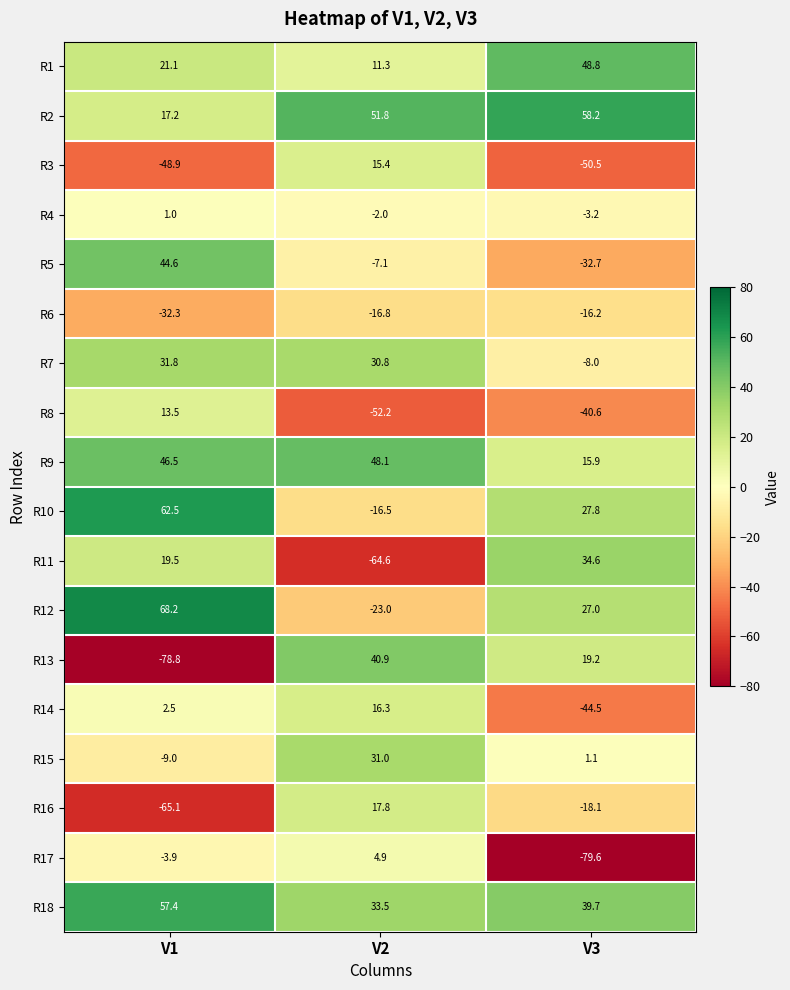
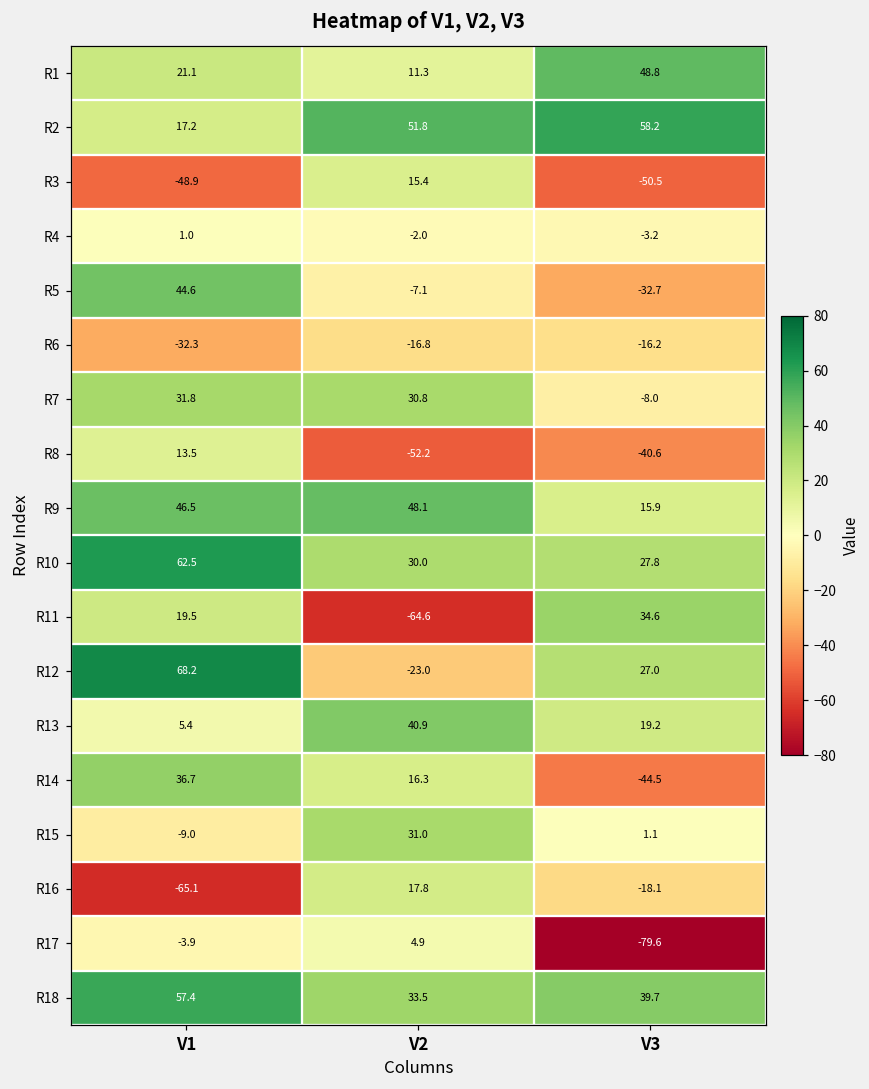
  {
    "R1": {
      "V1": 21.1,
      "V2": 11.3,
      "V3": 48.8
    },
    "R2": {
      "V1": 17.2,
      "V2": 51.8,
      "V3": 58.2
    },
    "R3": {
      "V1": -48.9,
      "V2": 15.4,
      "V3": -50.5
    },
    "R4": {
      "V1": 1.0,
      "V2": -2.0,
      "V3": -3.2
    },
    "R5": {
      "V1": 44.6,
      "V2": -7.1,
      "V3": -32.7
    },
    "R6": {
      "V1": -32.3,
      "V2": -16.8,
      "V3": -16.2
    },
    "R7": {
      "V1": 31.8,
      "V2": 30.8,
      "V3": -8.0
    },
    "R8": {
      "V1": 13.5,
      "V2": -52.2,
      "V3": -40.6
    },
    "R9": {
      "V1": 46.5,
      "V2": 48.1,
      "V3": 15.9
    },
    "R10": {
      "V1": 62.5,
-     "V2": -16.5,
+     "V2": 30.0,
      "V3": 27.8
    },
    "R11": {
      "V1": 19.5,
      "V2": -64.6,
      "V3": 34.6
    },
    "R12": {
      "V1": 68.2,
      "V2": -23.0,
      "V3": 27.0
    },
    "R13": {
-     "V1": -78.8,
+     "V1": 5.4,
      "V2": 40.9,
      "V3": 19.2
    },
    "R14": {
-     "V1": 2.5,
+     "V1": 36.7,
      "V2": 16.3,
      "V3": -44.5
    },
    "R15": {
      "V1": -9.0,
      "V2": 31.0,
      "V3": 1.1
    },
    "R16": {
      "V1": -65.1,
      "V2": 17.8,
      "V3": -18.1
    },
    "R17": {
      "V1": -3.9,
      "V2": 4.9,
      "V3": -79.6
    },
    "R18": {
      "V1": 57.4,
      "V2": 33.5,
      "V3": 39.7
    }
  }
